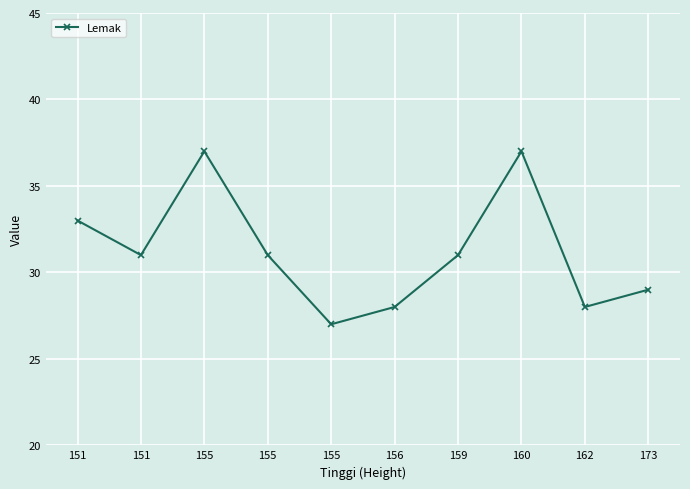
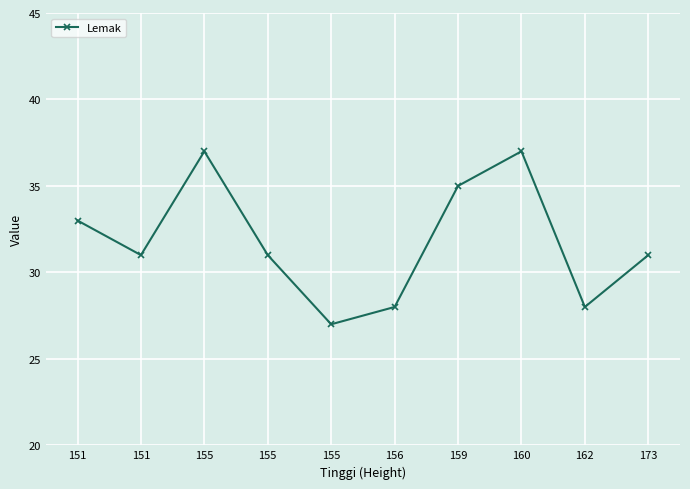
  {
    "156": 28,
-   "159": 31,
+   "159": 35,
    "160": 37,
    "162": 28,
-   "173": 29
+   "173": 31
  }
